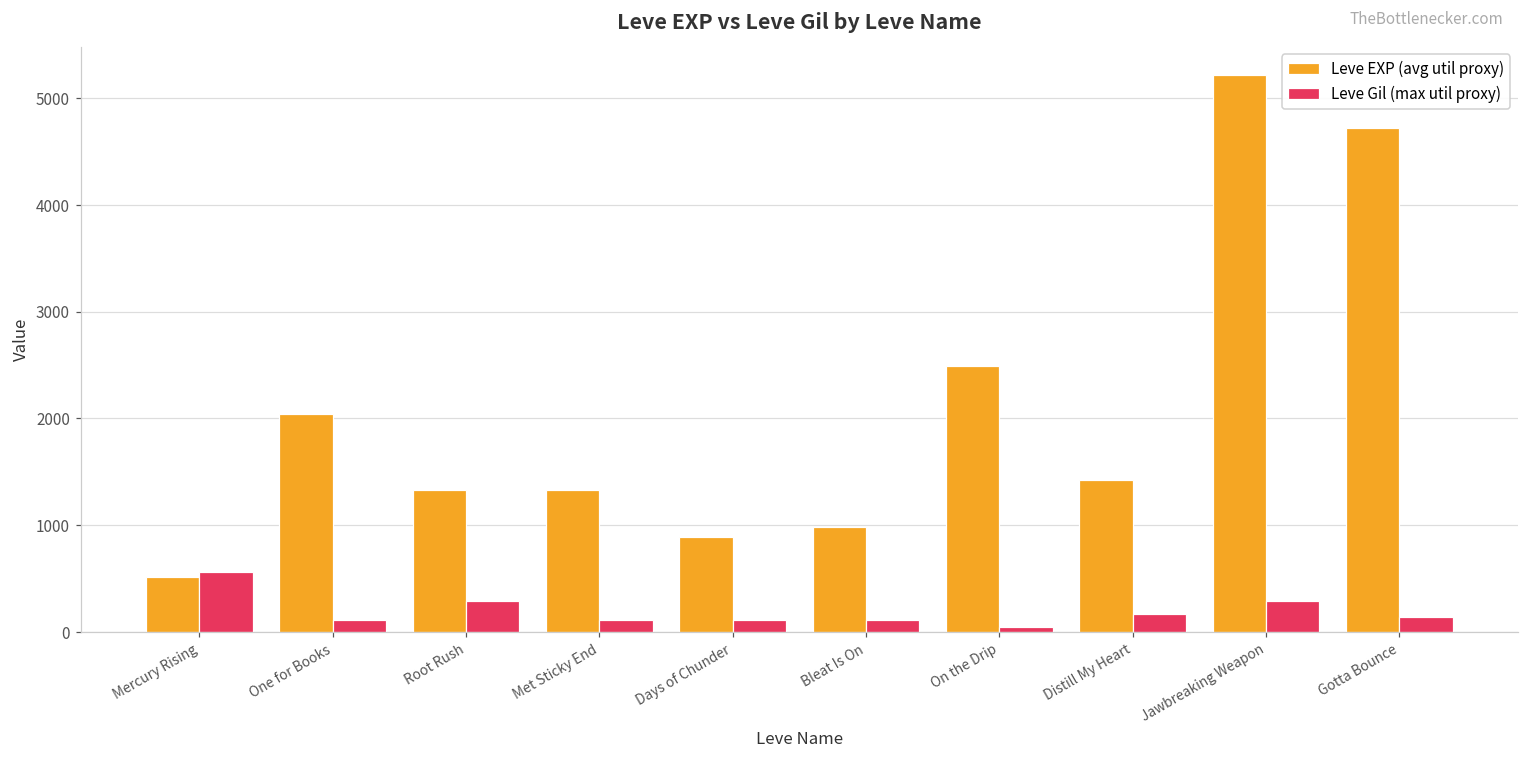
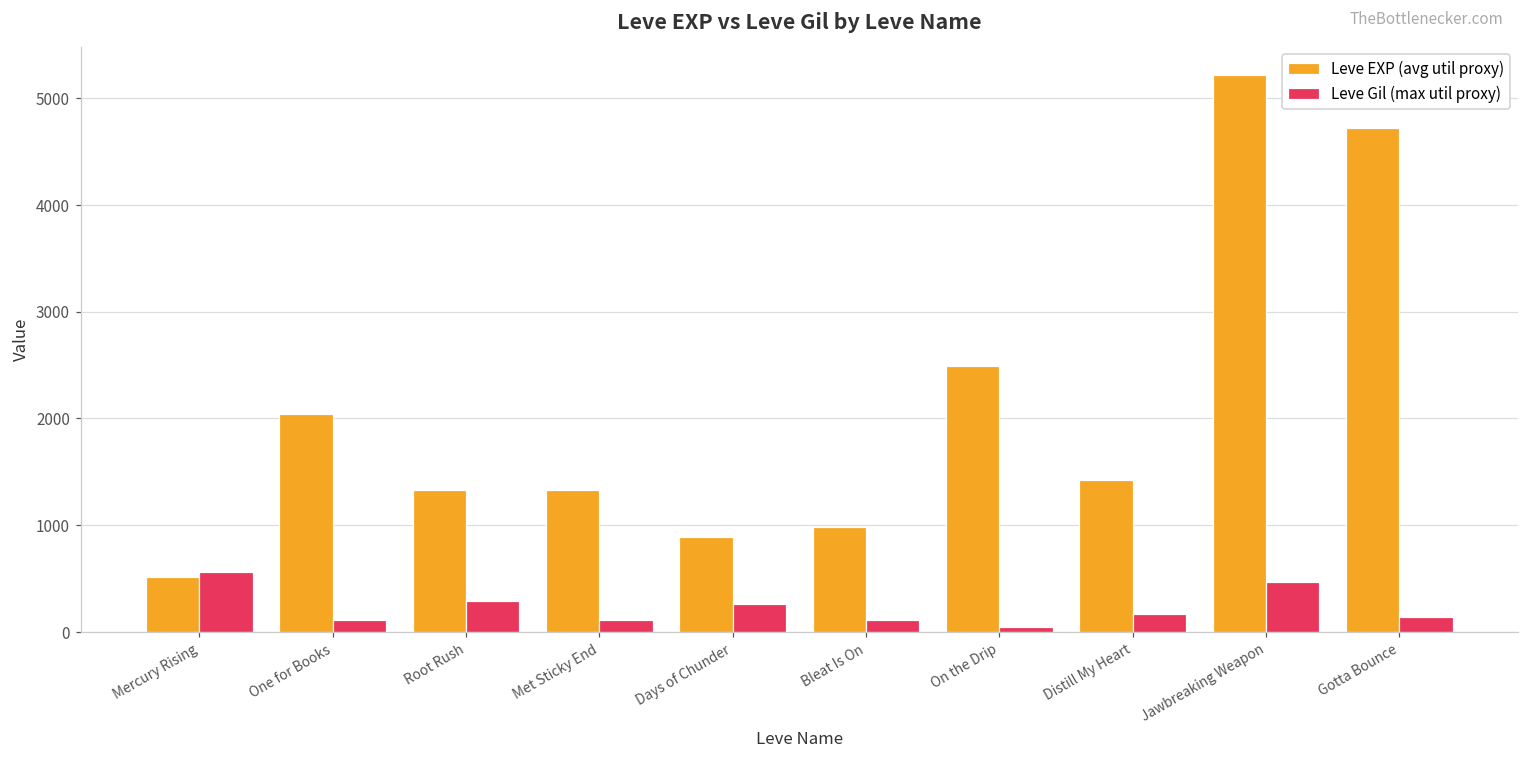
  {
    "Leve EXP (avg util proxy)": {
      "Mercury Rising": 500,
      "One for Books": 2000,
      "Root Rush": 1300,
      "Met Sticky End": 1300,
      "Days of Chunder": 900,
      "Bleat Is On": 1000,
      "On the Drip": 2500,
      "Distill My Heart": 1400,
      "Jawbreaking Weapon": 5200,
      "Gotta Bounce": 4700
    },
    "Leve Gil (max util proxy)": {
      "Mercury Rising": 600,
      "One for Books": 100,
      "Root Rush": 300,
      "Met Sticky End": 100,
-     "Days of Chunder": 100,
+     "Days of Chunder": 300,
      "Bleat Is On": 100,
      "On the Drip": 0,
      "Distill My Heart": 200,
-     "Jawbreaking Weapon": 300,
+     "Jawbreaking Weapon": 500,
      "Gotta Bounce": 100
    }
  }
